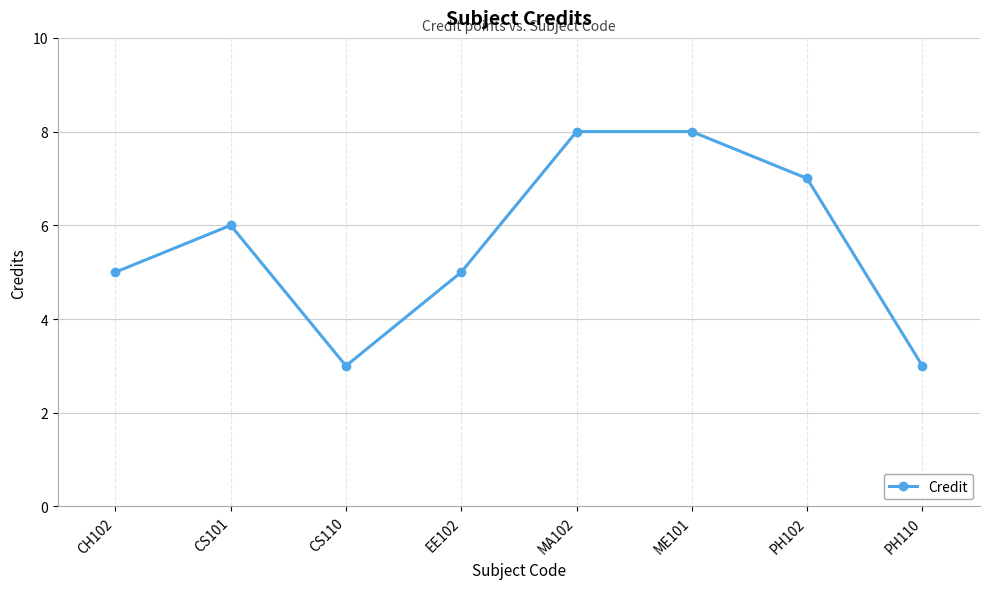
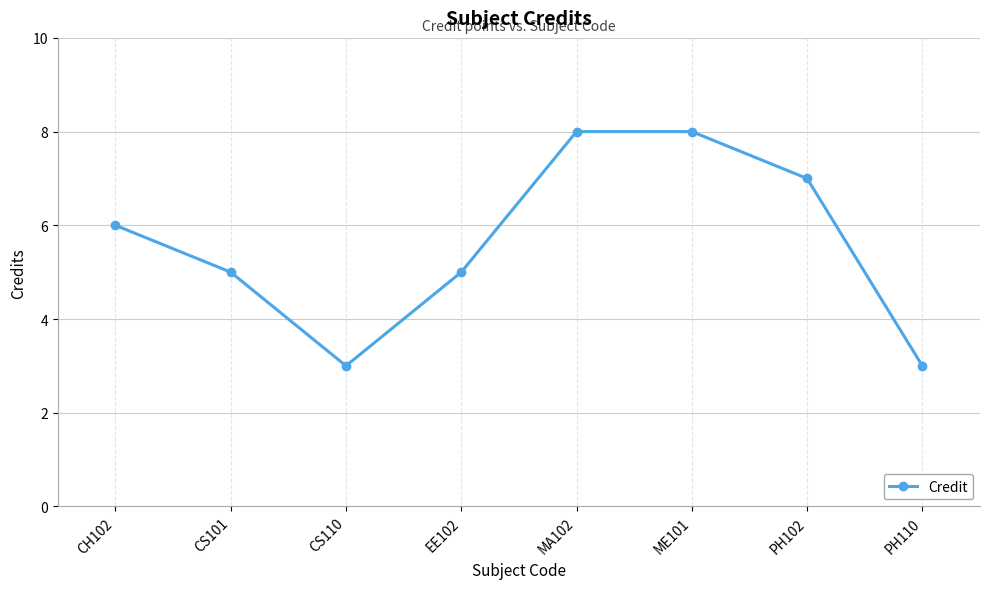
  {
-   "CH102": 5,
-   "CS101": 6,
+   "CH102": 6,
+   "CS101": 5,
    "CS110": 3,
    "EE102": 5,
    "MA102": 8,
    "ME101": 8,
    "PH102": 7,
    "PH110": 3
  }
